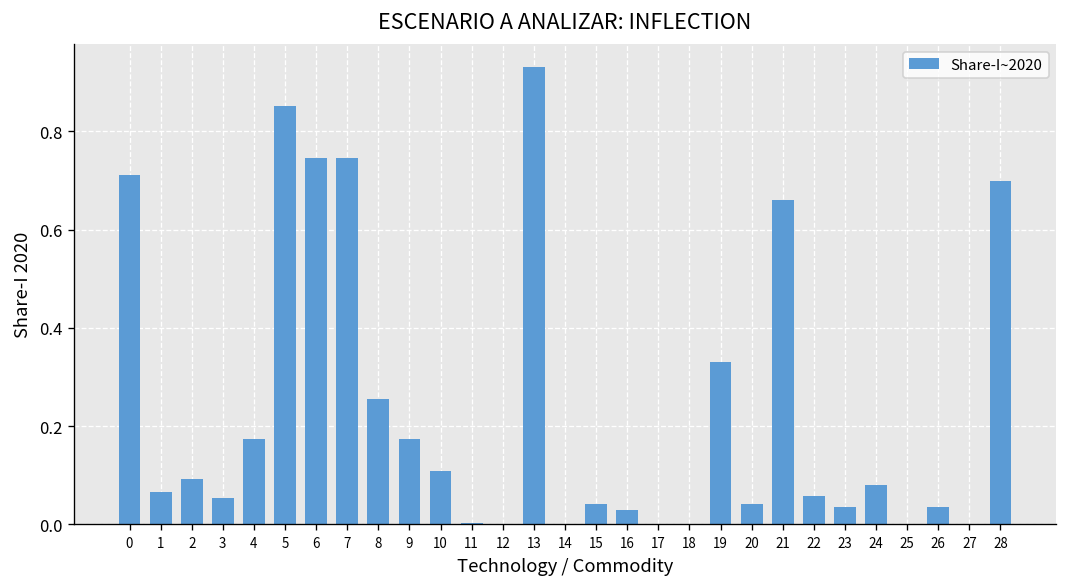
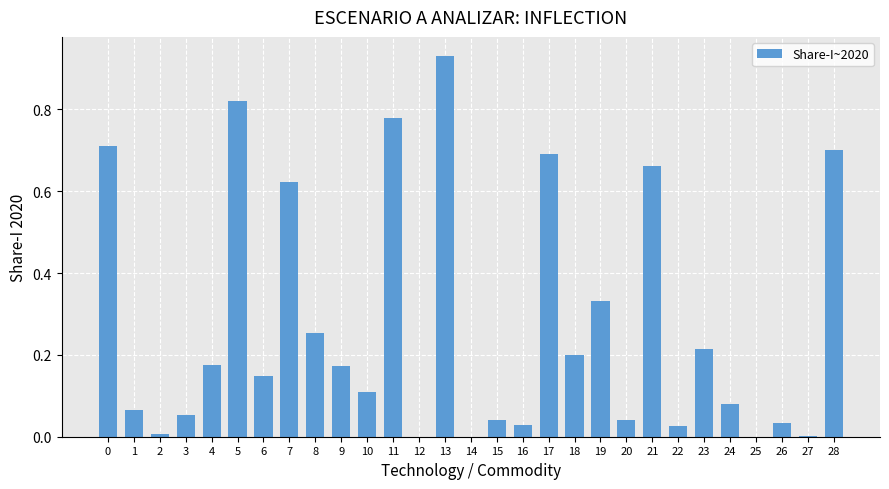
  {
    "0": 0.71,
    "1": 0.07,
-   "2": 0.09,
+   "2": 0.01,
    "3": 0.05,
    "4": 0.17,
-   "5": 0.85,
-   "6": 0.75,
-   "7": 0.75,
+   "5": 0.82,
+   "6": 0.15,
+   "7": 0.62,
    "8": 0.25,
    "9": 0.17,
    "10": 0.11,
-   "11": 0.00,
+   "11": 0.78,
    "13": 0.93,
    "15": 0.04,
    "16": 0.03,
-   "17": 0.00,
-   "18": 0.0,
+   "17": 0.69,
+   "18": 0.2,
    "19": 0.33,
    "20": 0.04,
    "21": 0.66,
-   "22": 0.06,
-   "23": 0.04,
+   "22": 0.03,
+   "23": 0.21,
    "24": 0.08,
    "26": 0.03,
    "28": 0.70
  }
